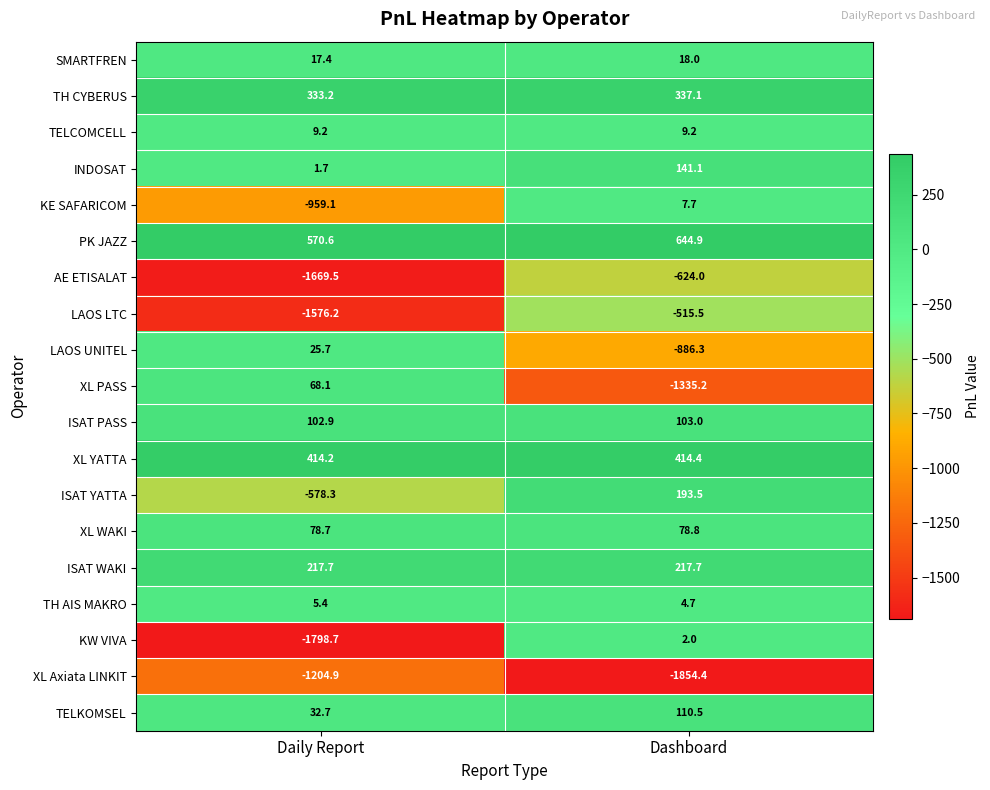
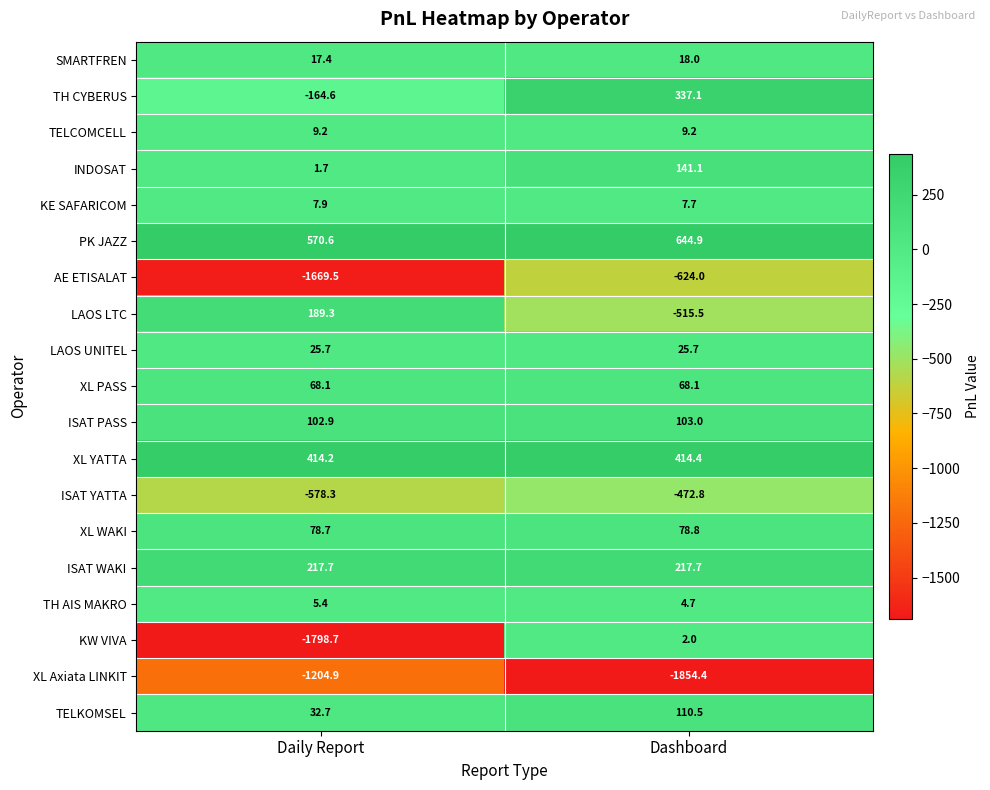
  {
    "SMARTFREN": {
      "Daily Report": 17.4,
      "Dashboard": 18.0
    },
    "TH CYBERUS": {
-     "Daily Report": 333.2,
+     "Daily Report": -164.6,
      "Dashboard": 337.1
    },
    "TELCOMCELL": {
      "Daily Report": 9.2,
      "Dashboard": 9.2
    },
    "INDOSAT": {
      "Daily Report": 1.7,
      "Dashboard": 141.1
    },
    "KE SAFARICOM": {
-     "Daily Report": -959.1,
+     "Daily Report": 7.9,
      "Dashboard": 7.7
    },
    "PK JAZZ": {
      "Daily Report": 570.6,
      "Dashboard": 644.9
    },
    "AE ETISALAT": {
      "Daily Report": -1669.5,
      "Dashboard": -624.0
    },
    "LAOS LTC": {
-     "Daily Report": -1576.2,
+     "Daily Report": 189.3,
      "Dashboard": -515.5
    },
    "LAOS UNITEL": {
      "Daily Report": 25.7,
-     "Dashboard": -886.3
+     "Dashboard": 25.7
    },
    "XL PASS": {
      "Daily Report": 68.1,
-     "Dashboard": -1335.2
+     "Dashboard": 68.1
    },
    "ISAT PASS": {
      "Daily Report": 102.9,
      "Dashboard": 103.0
    },
    "XL YATTA": {
      "Daily Report": 414.2,
      "Dashboard": 414.4
    },
    "ISAT YATTA": {
      "Daily Report": -578.3,
-     "Dashboard": 193.5
+     "Dashboard": -472.8
    },
    "XL WAKI": {
      "Daily Report": 78.7,
      "Dashboard": 78.8
    },
    "ISAT WAKI": {
      "Daily Report": 217.7,
      "Dashboard": 217.7
    },
    "TH AIS MAKRO": {
      "Daily Report": 5.4,
      "Dashboard": 4.7
    },
    "KW VIVA": {
      "Daily Report": -1798.7,
      "Dashboard": 2.0
    },
    "XL Axiata LINKIT": {
      "Daily Report": -1204.9,
      "Dashboard": -1854.4
    },
    "TELKOMSEL": {
      "Daily Report": 32.7,
      "Dashboard": 110.5
    }
  }
